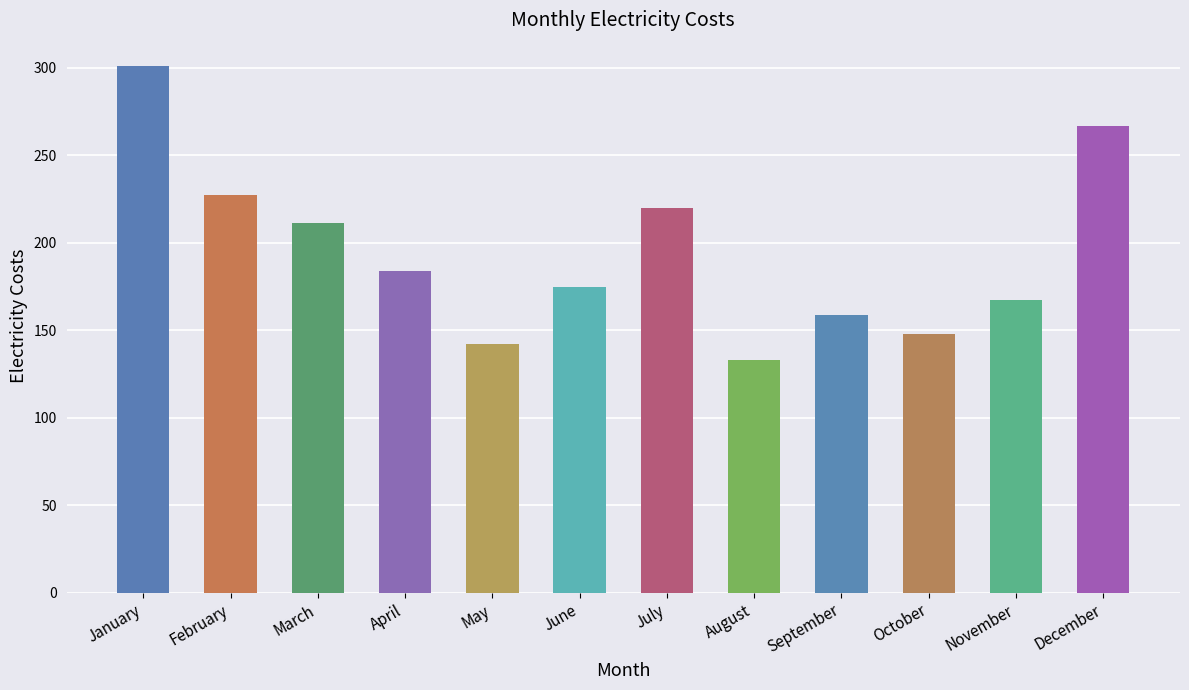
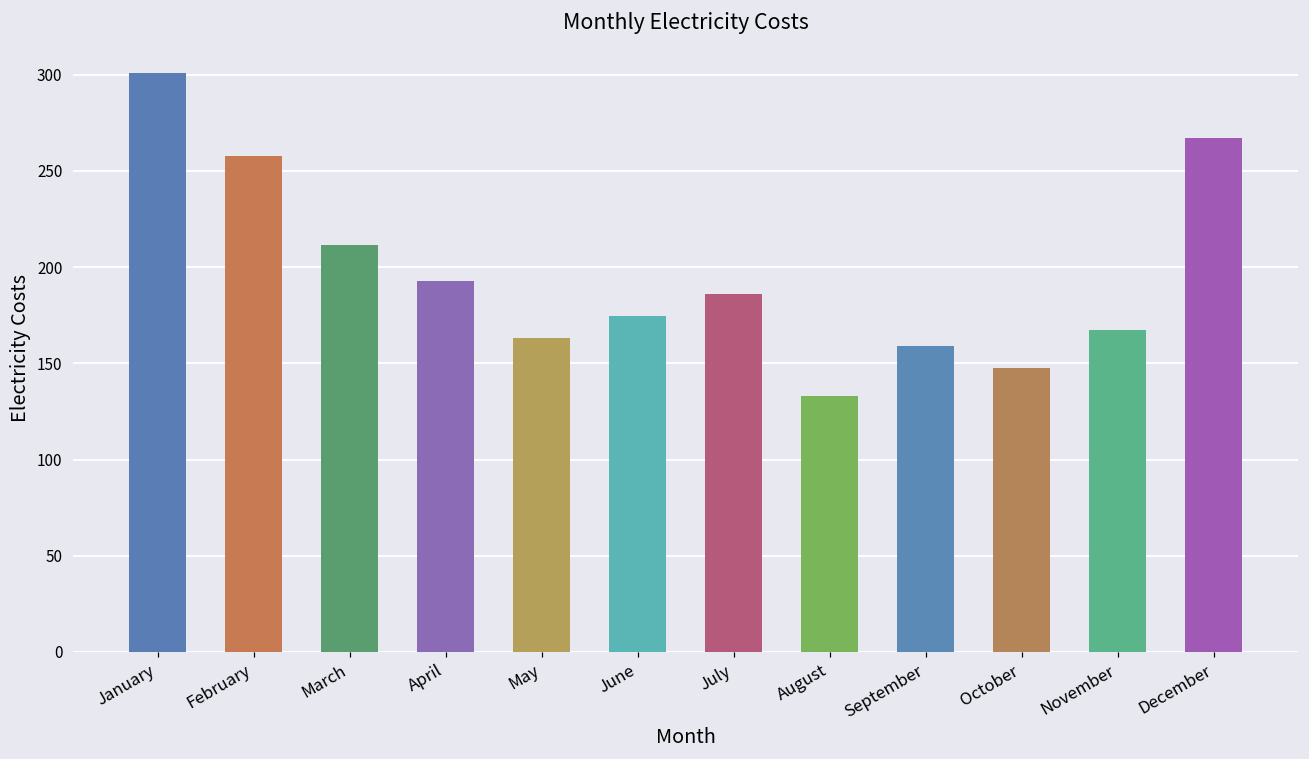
  {
    "January": 301,
-   "February": 227,
+   "February": 258,
    "March": 211,
-   "April": 184,
-   "May": 142,
+   "April": 193,
+   "May": 163,
    "June": 175,
-   "July": 220,
+   "July": 186,
    "August": 133,
    "September": 159,
    "October": 148,
    "November": 167,
    "December": 267
  }
